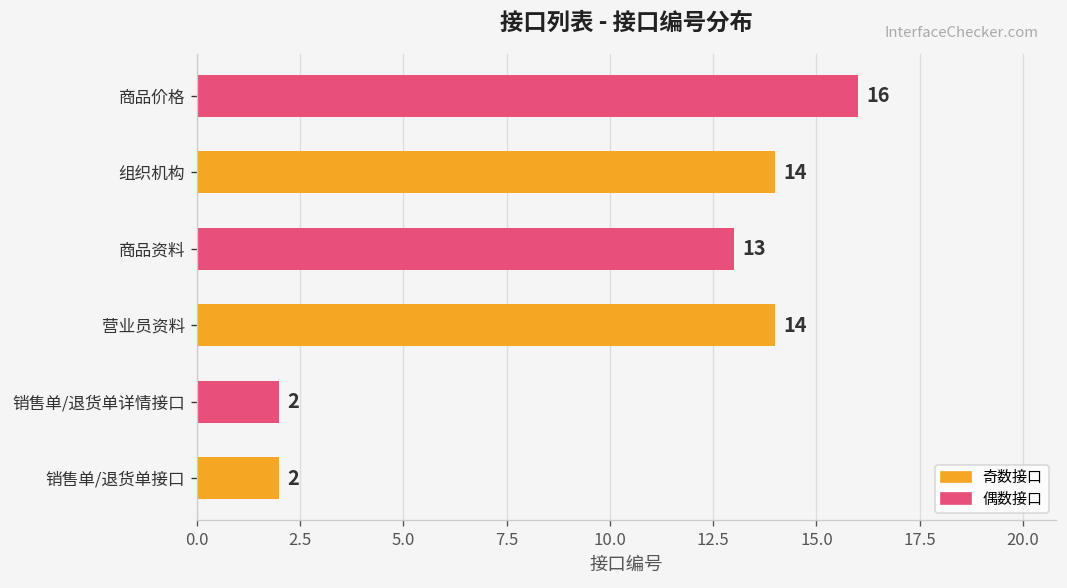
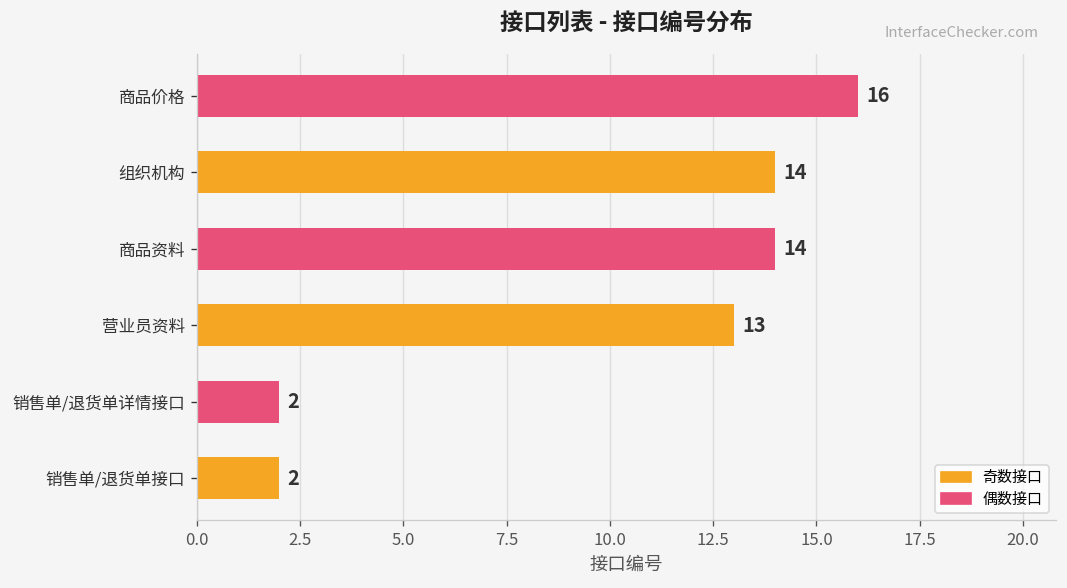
  {
    "商品价格": 16,
    "组织机构": 14,
-   "商品资料": 13,
-   "营业员资料": 14,
+   "商品资料": 14,
+   "营业员资料": 13,
    "销售单/退货单详情接口": 2,
    "销售单/退货单接口": 2
  }
